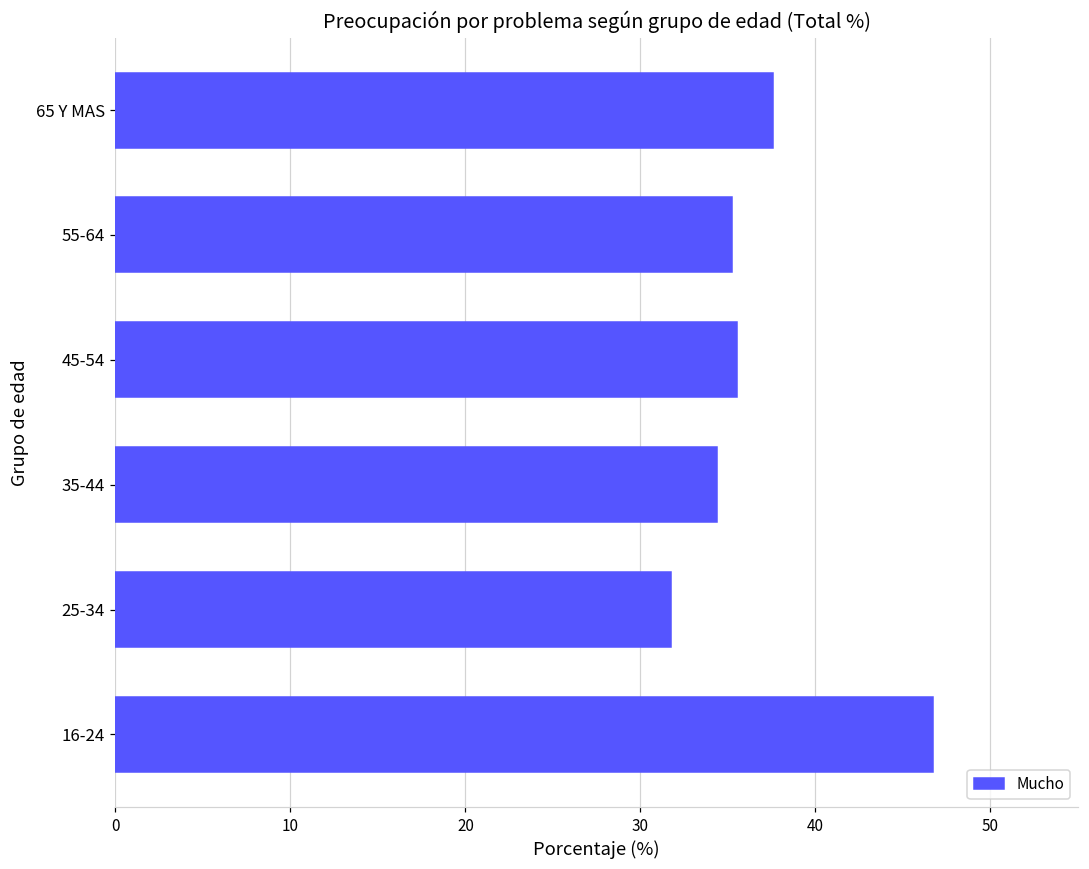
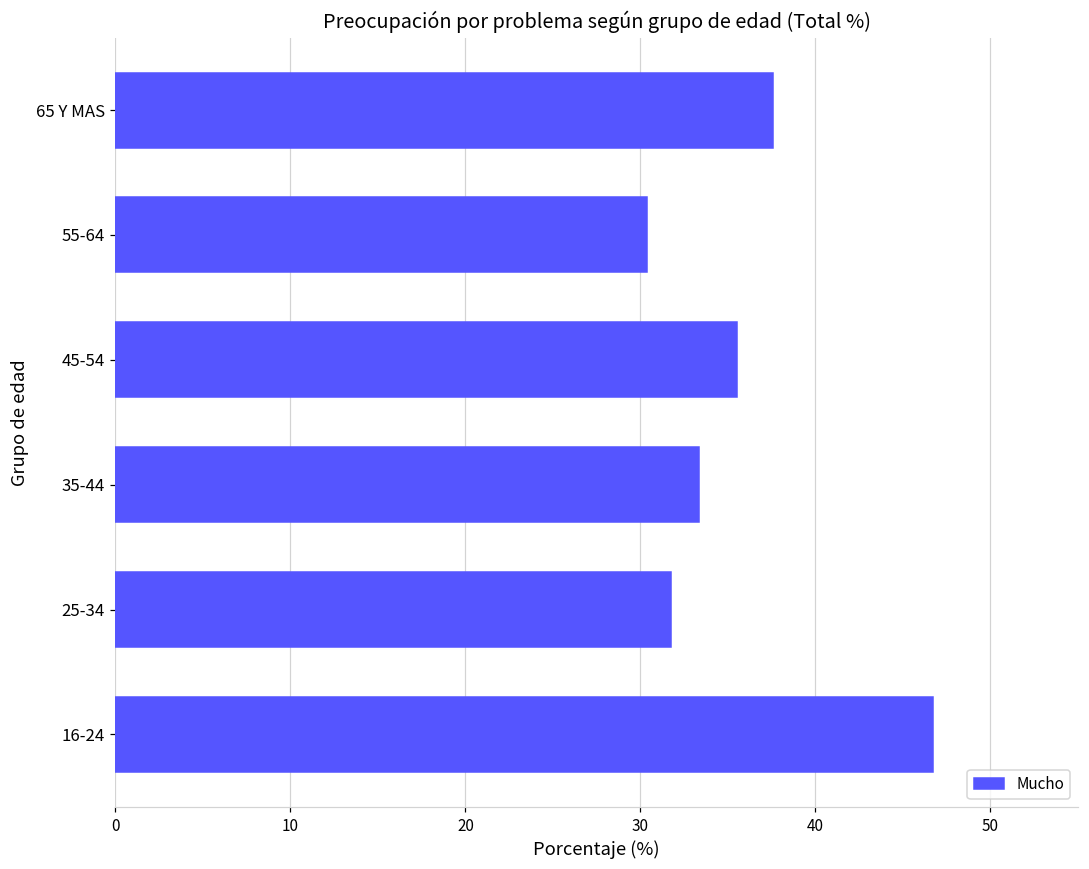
  {
    "65 Y MAS": 37.6,
-   "55-64": 35.2,
+   "55-64": 30.4,
    "45-54": 35.5,
-   "35-44": 34.4,
+   "35-44": 33.3,
    "25-34": 31.7,
    "16-24": 46.7
  }
